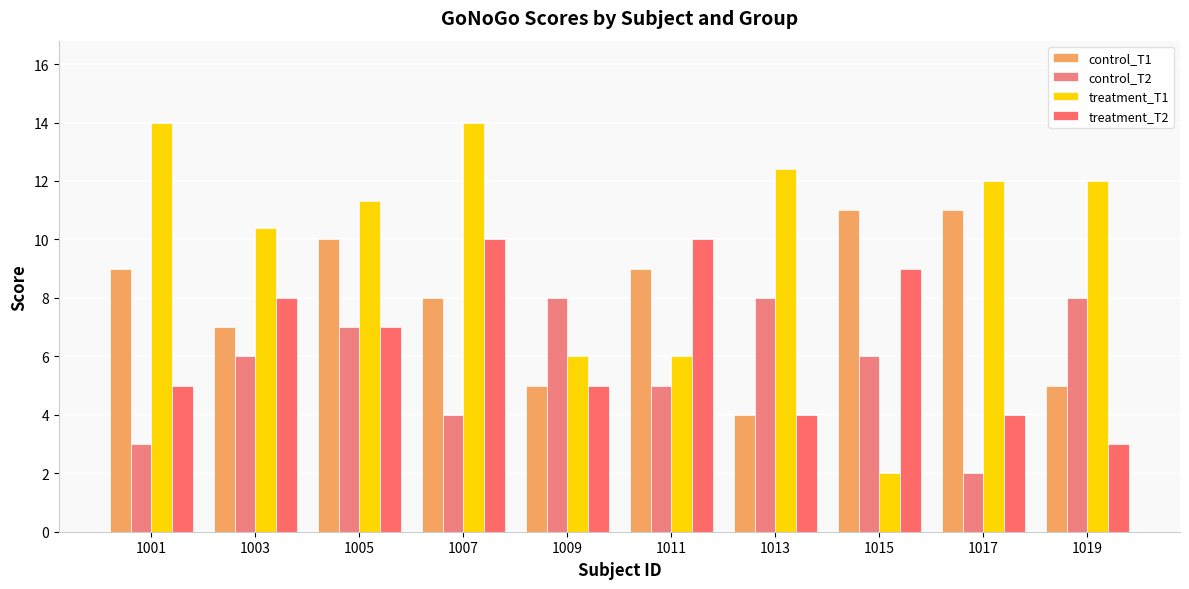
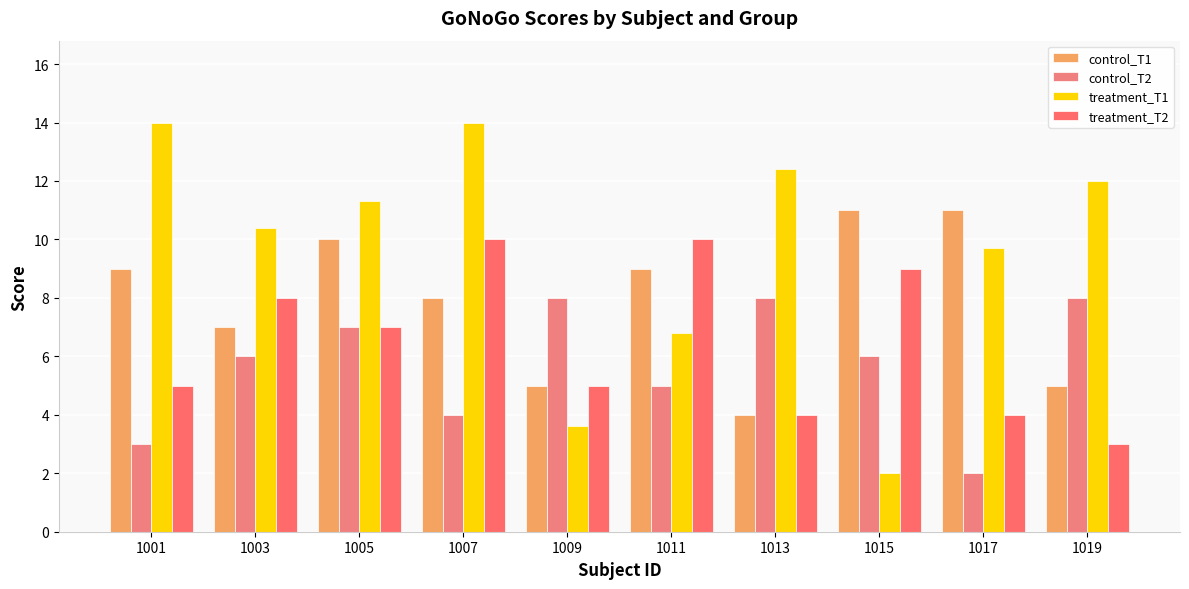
  {
    "treatment_T1": {
      "1001": 14.0,
      "1003": 10.4,
      "1005": 11.3,
      "1007": 14.0,
-     "1009": 6.0,
-     "1011": 6.0,
+     "1009": 3.6,
+     "1011": 6.8,
      "1013": 12.4,
      "1015": 2.0,
-     "1017": 12.0,
+     "1017": 9.7,
      "1019": 12.0
    }
  }
